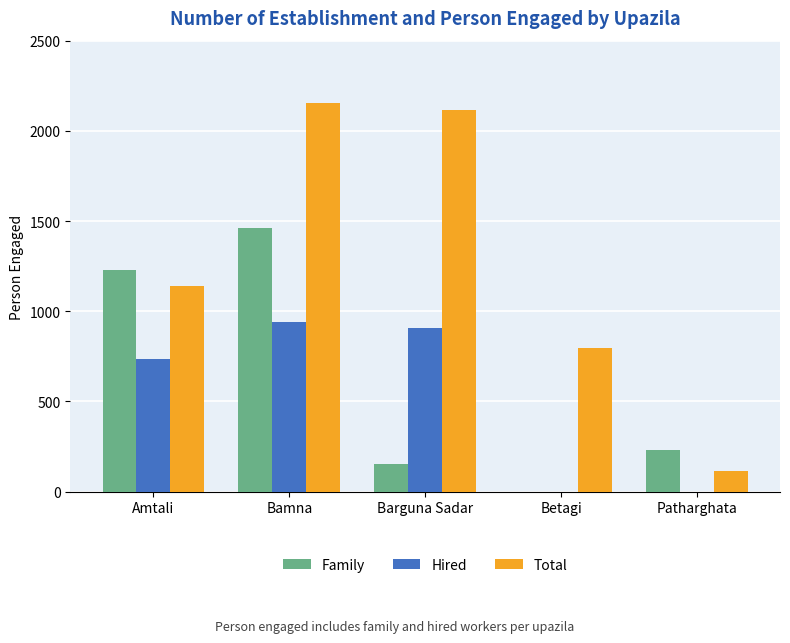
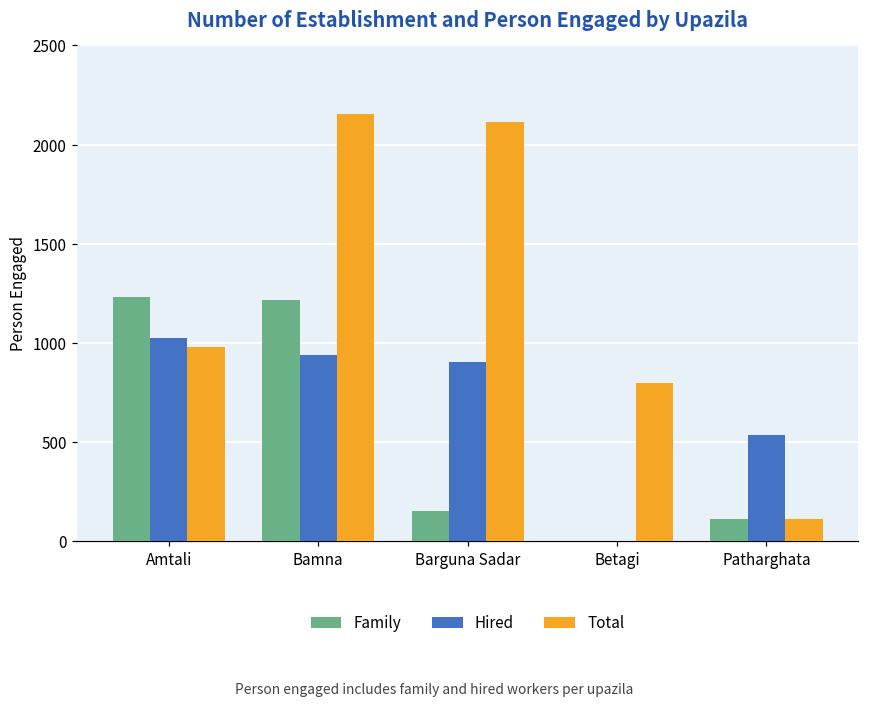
  {
    "Family": {
      "Amtali": 1230,
-     "Bamna": 1460,
+     "Bamna": 1220,
      "Barguna Sadar": 160,
      "Betagi": 0,
-     "Patharghata": 230
+     "Patharghata": 110
    },
    "Hired": {
-     "Amtali": 730,
+     "Amtali": 1020,
      "Bamna": 940,
      "Barguna Sadar": 910,
      "Betagi": 0,
-     "Patharghata": 0
+     "Patharghata": 540
    },
    "Total": {
-     "Amtali": 1140,
+     "Amtali": 980,
      "Bamna": 2160,
      "Barguna Sadar": 2120,
      "Betagi": 800,
      "Patharghata": 110
    }
  }
